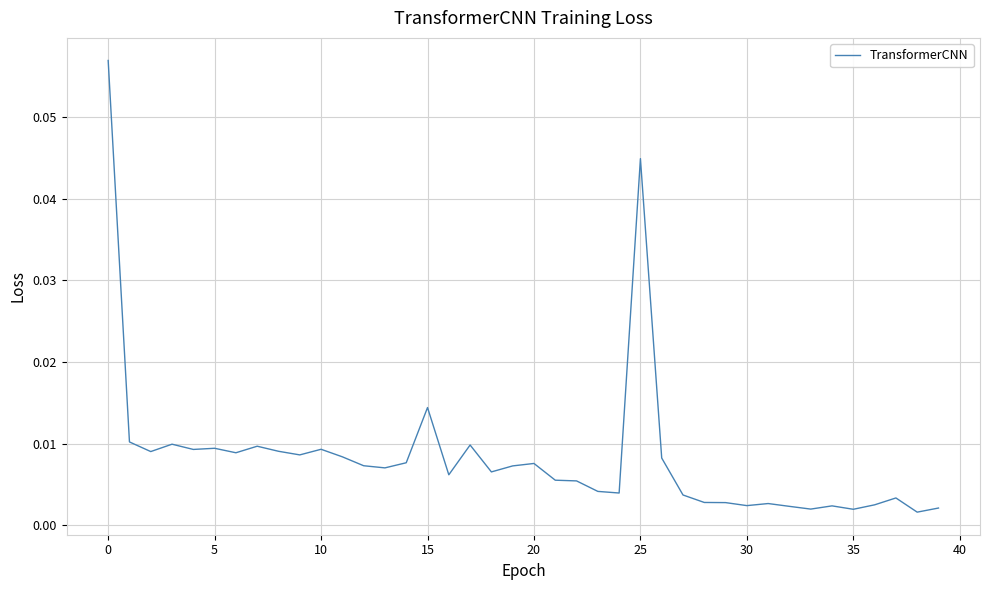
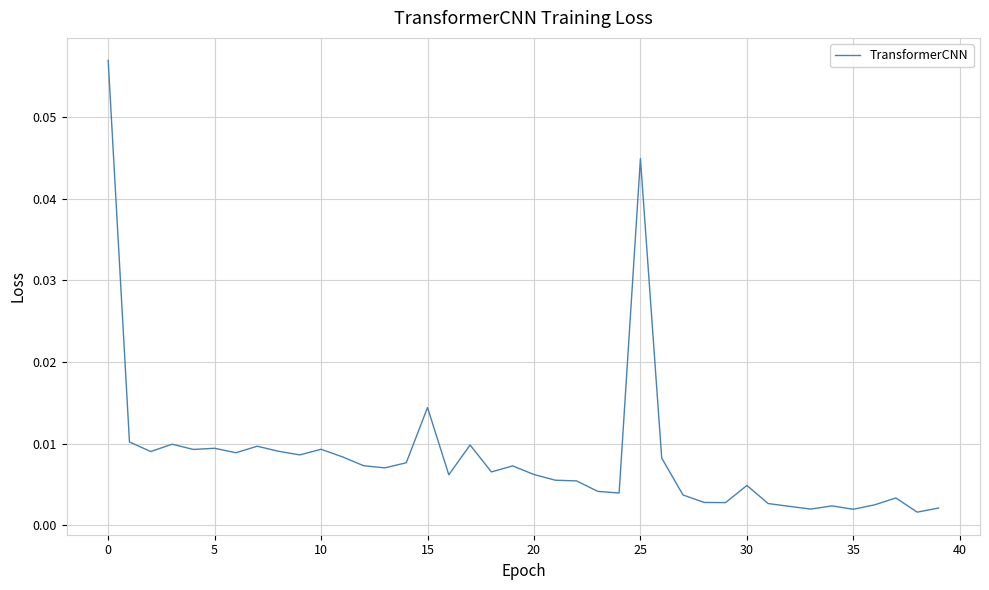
  {
    "0": 0.057,
    "5": 0.009,
    "10": 0.009,
    "15": 0.014,
-   "20": 0.008,
+   "20": 0.006,
    "25": 0.045,
-   "30": 0.002,
+   "30": 0.005,
    "35": 0.002
  }
